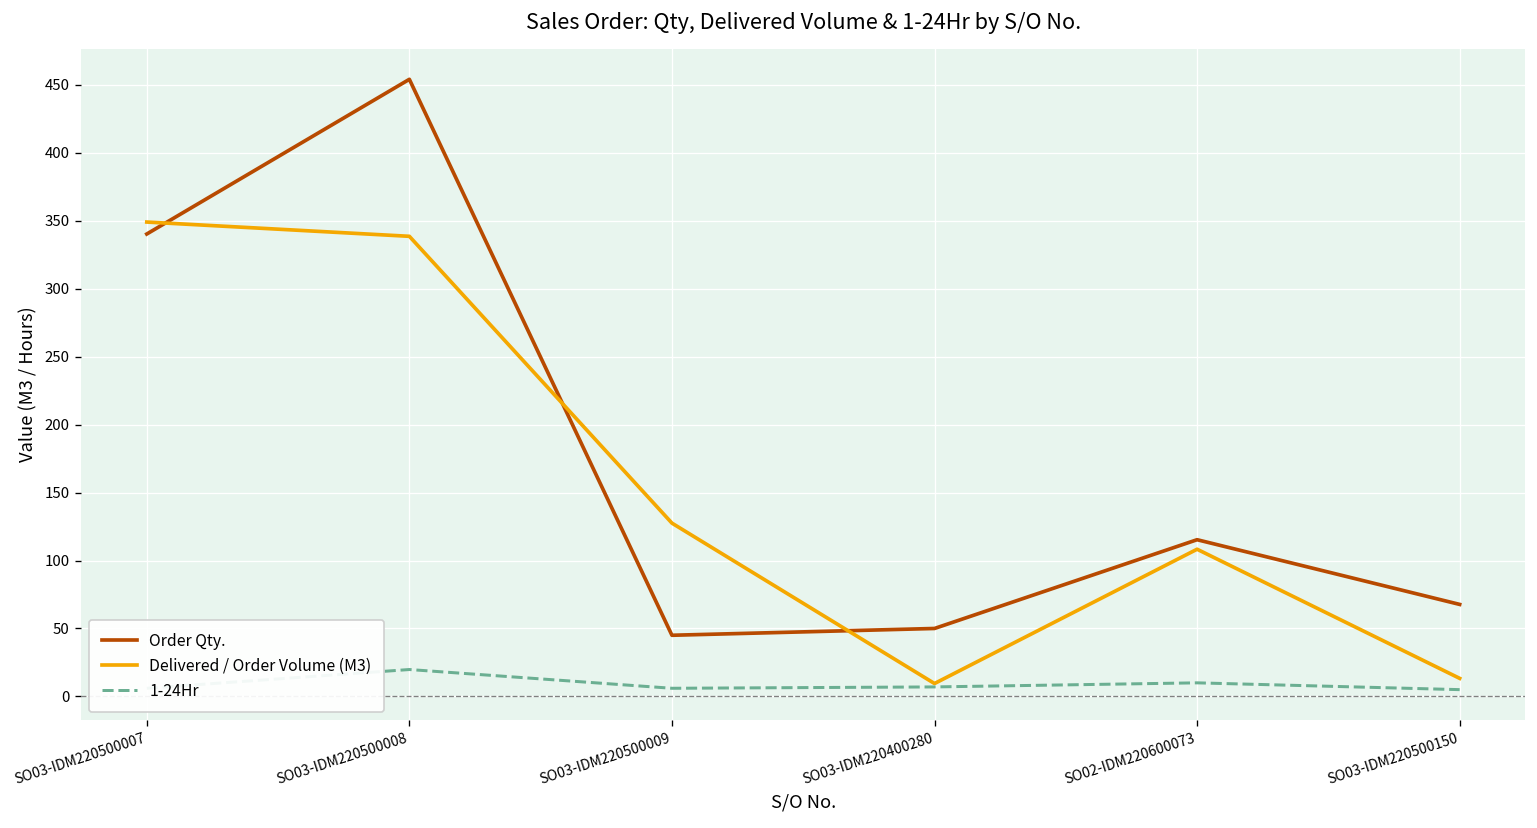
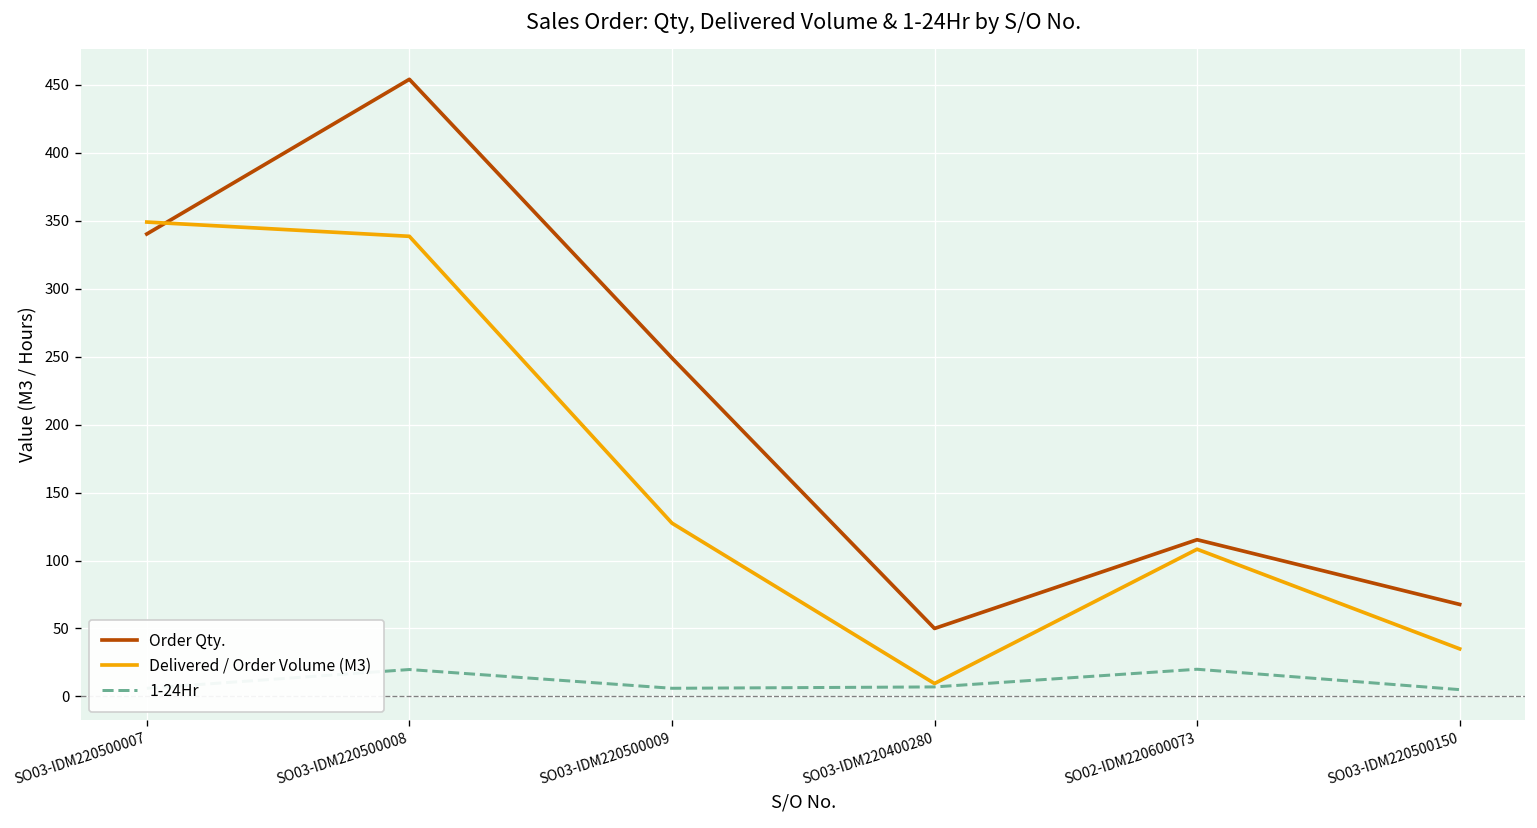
  {
    "Order Qty.": {
      "SO03-IDM220500007": 340,
      "SO03-IDM220500008": 454,
-     "SO03-IDM220500009": 45,
+     "SO03-IDM220500009": 249,
      "SO03-IDM220400280": 50,
      "SO02-IDM220600073": 115,
      "SO03-IDM220500150": 68
    },
    "Delivered / Order Volume (M3)": {
      "SO03-IDM220500007": 349,
      "SO03-IDM220500008": 339,
      "SO03-IDM220500009": 128,
      "SO03-IDM220400280": 10,
      "SO02-IDM220600073": 108,
-     "SO03-IDM220500150": 13
+     "SO03-IDM220500150": 35
    },
    "1-24Hr": {
      "SO03-IDM220500008": 20,
      "SO03-IDM220500009": 6,
      "SO03-IDM220400280": 7,
-     "SO02-IDM220600073": 10,
+     "SO02-IDM220600073": 20,
      "SO03-IDM220500150": 5
    }
  }
